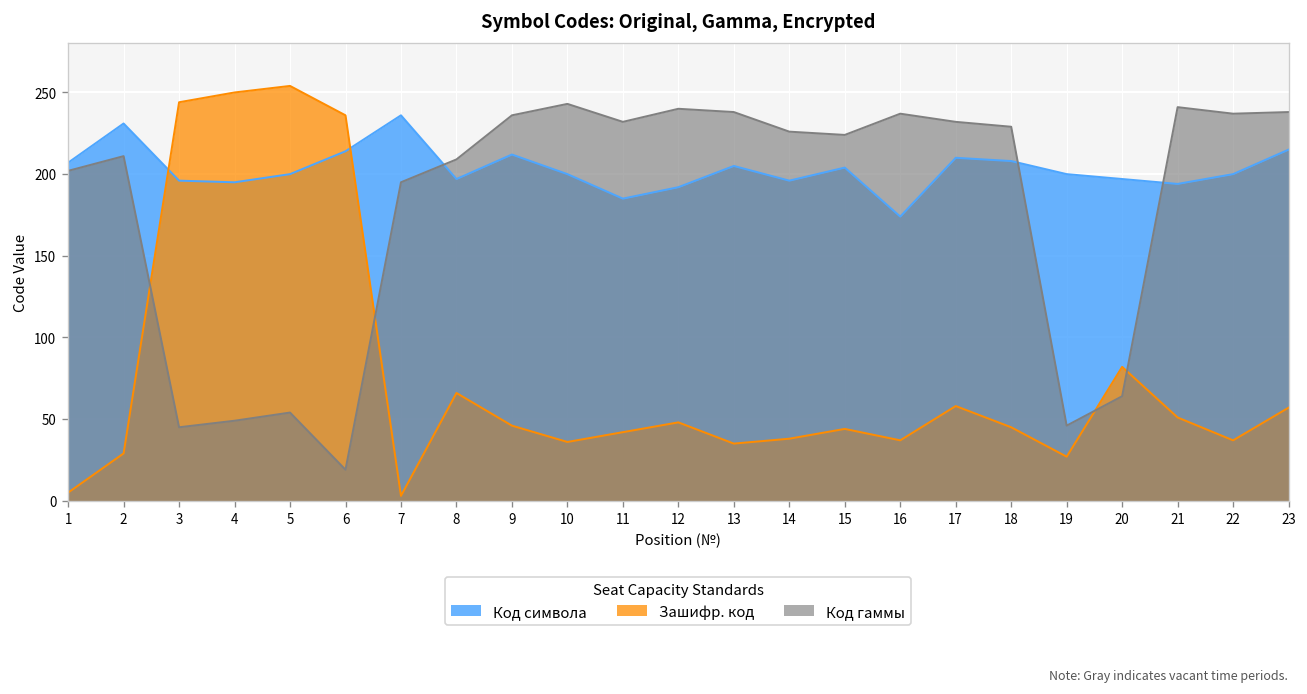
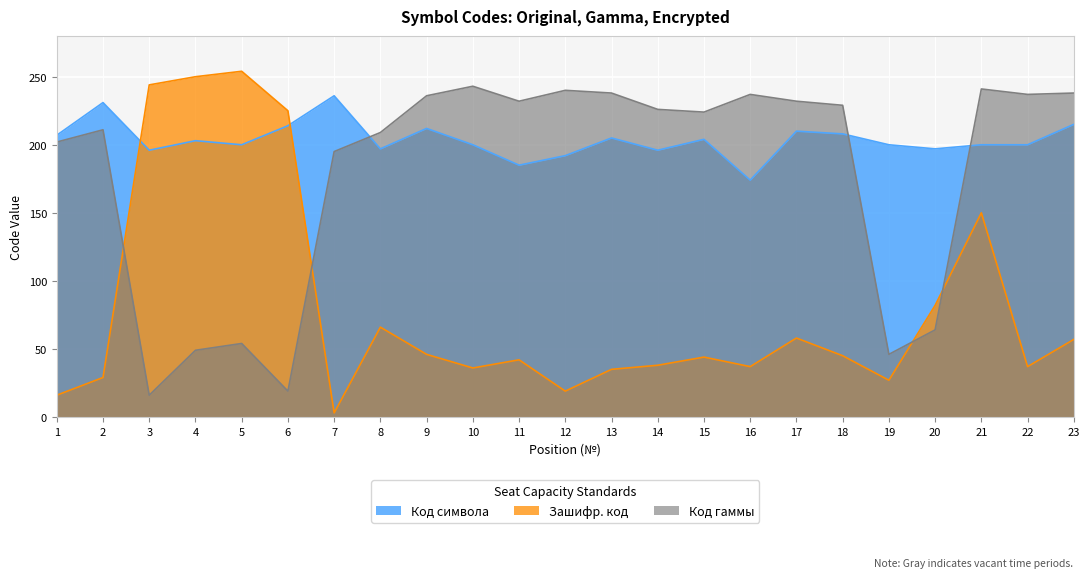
  {
    "Код символа": {
      "1": 207,
      "2": 231,
      "3": 196,
-     "4": 195,
+     "4": 203,
      "5": 200,
      "6": 214,
      "7": 236,
      "8": 197,
      "9": 212,
      "10": 200,
      "11": 185,
      "12": 192,
      "13": 205,
      "14": 196,
      "15": 204,
      "16": 174,
      "17": 210,
      "18": 208,
      "19": 200,
      "20": 197,
-     "21": 194,
+     "21": 200,
      "22": 200,
      "23": 215
    },
    "Зашифр. код": {
-     "1": 5,
+     "1": 16,
      "2": 29,
      "3": 244,
      "4": 250,
      "5": 254,
-     "6": 236,
+     "6": 225,
      "7": 3,
      "8": 66,
      "9": 46,
      "10": 36,
      "11": 42,
-     "12": 48,
+     "12": 19,
      "13": 35,
      "14": 38,
      "15": 44,
      "16": 37,
      "17": 58,
      "18": 45,
      "19": 27,
      "20": 82,
-     "21": 51,
+     "21": 150,
      "22": 37,
      "23": 57
    },
    "Код гаммы": {
      "1": 202,
      "2": 211,
-     "3": 45,
+     "3": 16,
      "4": 49,
      "5": 54,
      "6": 19,
      "7": 195,
      "8": 209,
      "9": 236,
      "10": 243,
      "11": 232,
      "12": 240,
      "13": 238,
      "14": 226,
      "15": 224,
      "16": 237,
      "17": 232,
      "18": 229,
      "19": 46,
      "20": 64,
      "21": 241,
      "22": 237,
      "23": 238
    }
  }
